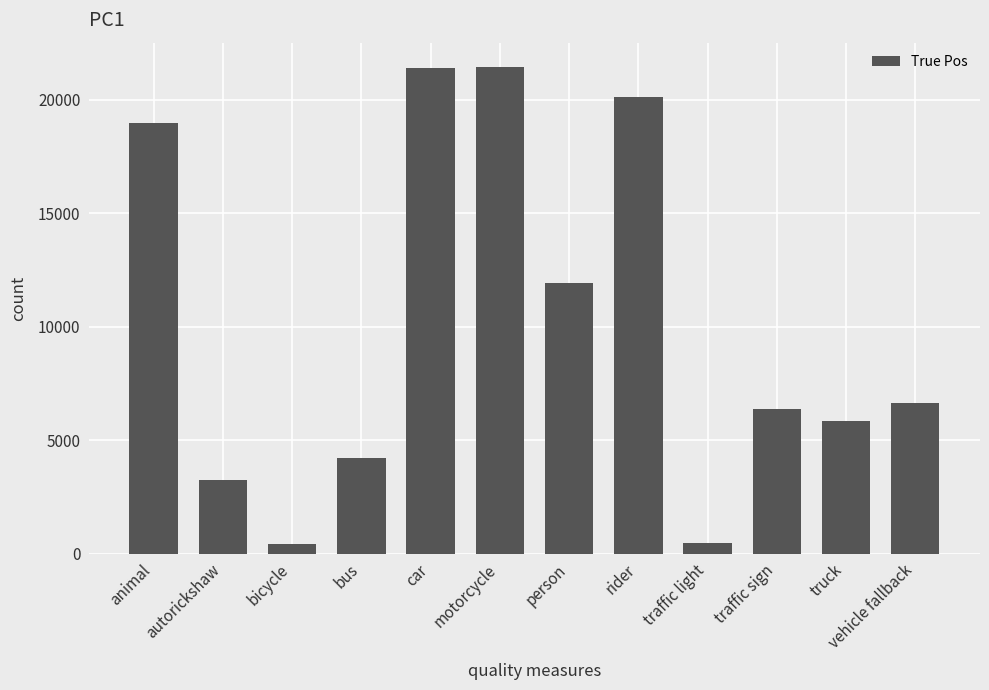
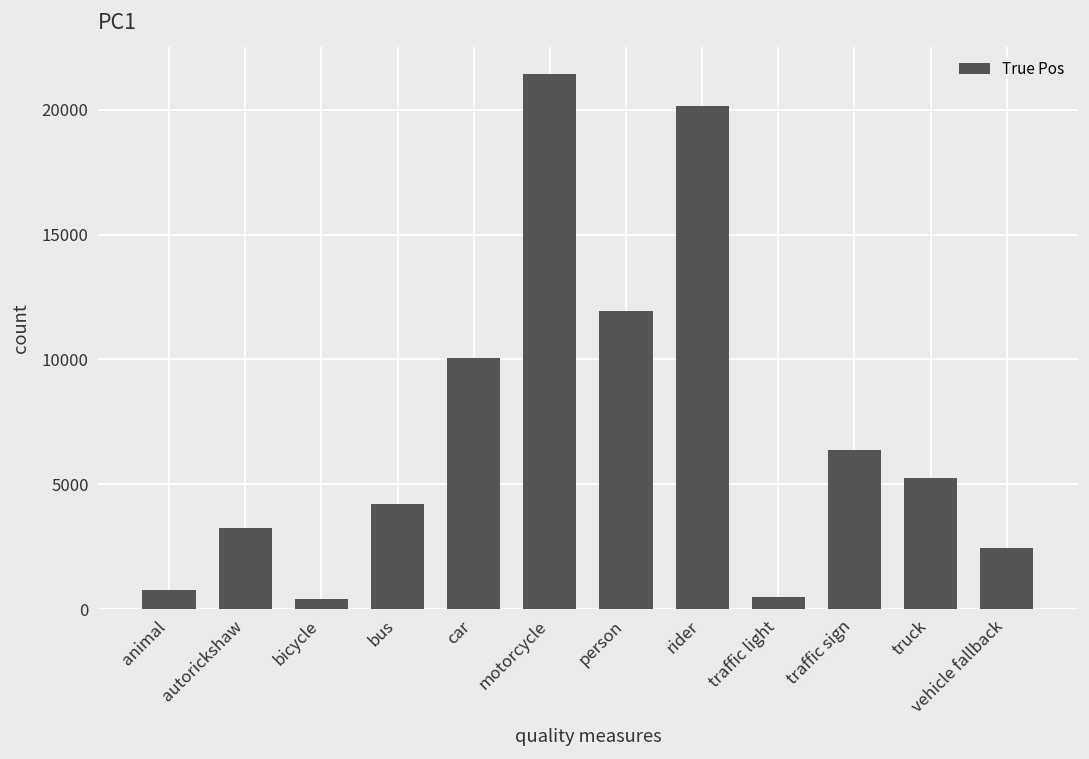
  {
-   "animal": 19000,
+   "animal": 800,
    "autorickshaw": 3300,
    "bicycle": 400,
    "bus": 4200,
-   "car": 21400,
+   "car": 10000,
    "motorcycle": 21500,
    "person": 11900,
    "rider": 20200,
    "traffic light": 500,
    "traffic sign": 6400,
-   "truck": 5900,
-   "vehicle fallback": 6600
+   "truck": 5300,
+   "vehicle fallback": 2500
  }
